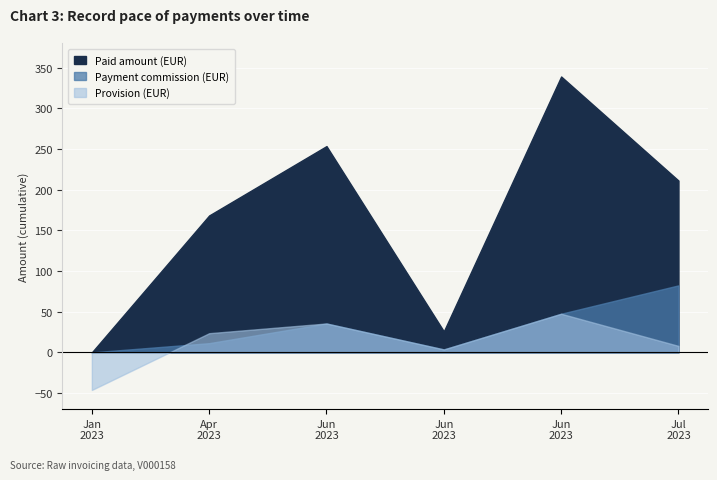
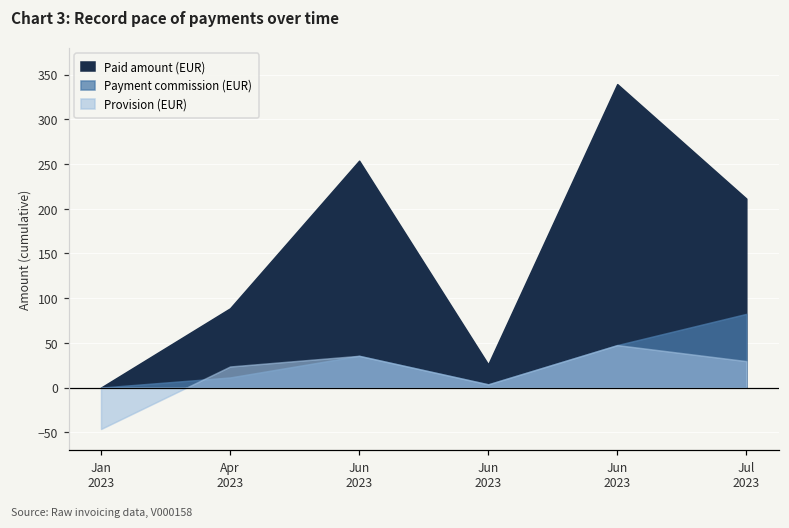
  {
    "Paid amount (EUR)": {
-     "Apr 2023": 170,
+     "Apr 2023": 90,
      "Jul 2023": 210
    },
    "Payment commission (EUR)": {
      "Apr 2023": 10,
      "Jul 2023": 80
    },
    "Provision (EUR)": {
-     "Jul 2023": 10
+     "Jul 2023": 30
    }
  }
